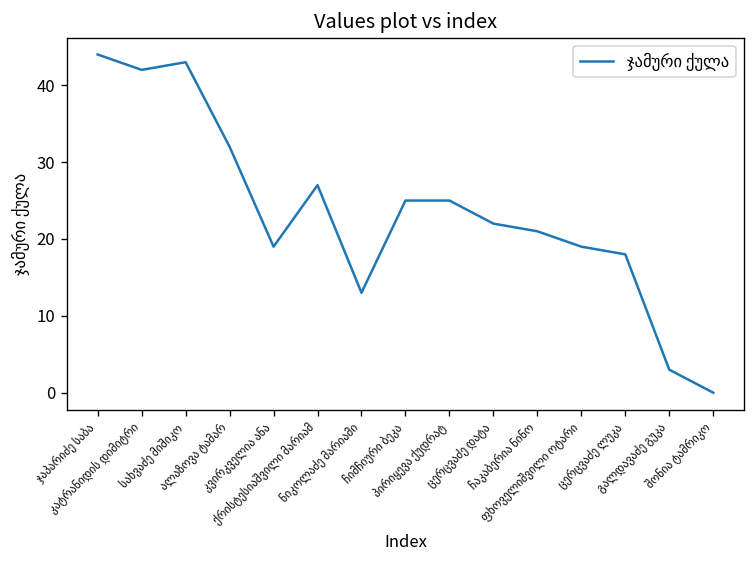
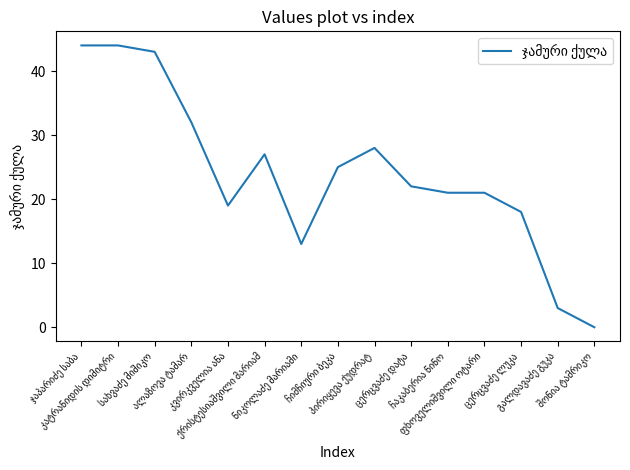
  {
    "ჯაპარიძე საბა": 44,
-   "კატრანიდის დიმიტრი": 42,
+   "კატრანიდის დიმიტრი": 44,
    "სახვაძე მიშიკო": 43,
    "ალაზოვა ტამარ": 32,
    "კვირკველია ანა": 19,
    "ქრისტესიაშვილი მარიამ": 27,
    "ნიკოლაძე მარიამი": 13,
    "ჩიმჩიური ბეკა": 25,
-   "პირიყევა ქუდრატ": 25,
+   "პირიყევა ქუდრატ": 28,
    "ცერცვაძე დატა": 22,
    "ჩაკაბერია ნინო": 21,
-   "ფხოველიშვილი ოტარი": 19,
+   "ფხოველიშვილი ოტარი": 21,
    "ცერცვაძე ლუკა": 18,
    "გალდავაძე გუკა": 3,
    "შონია ტამრიკო": 0
  }
